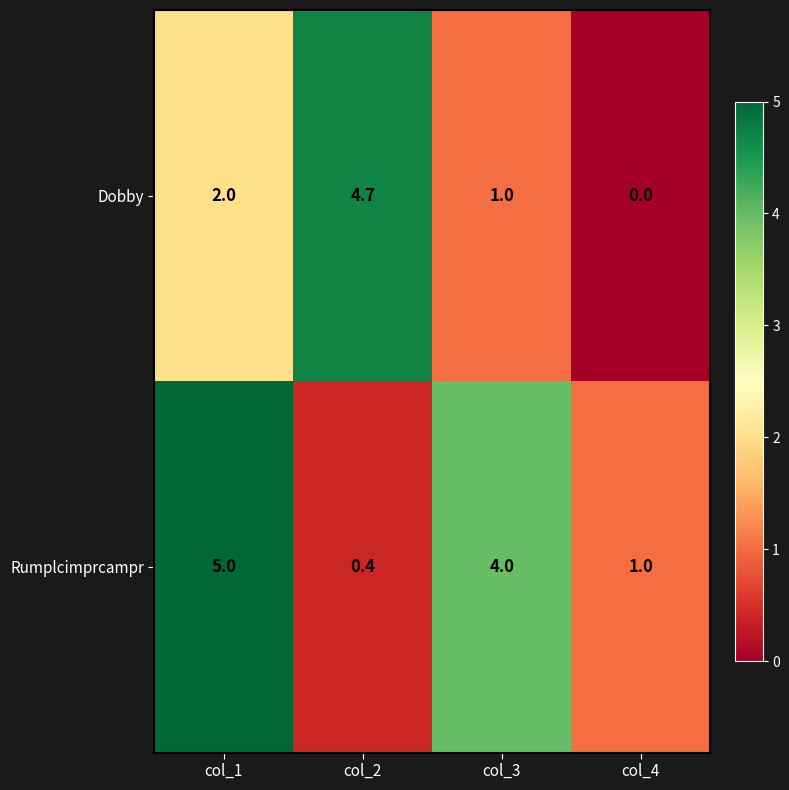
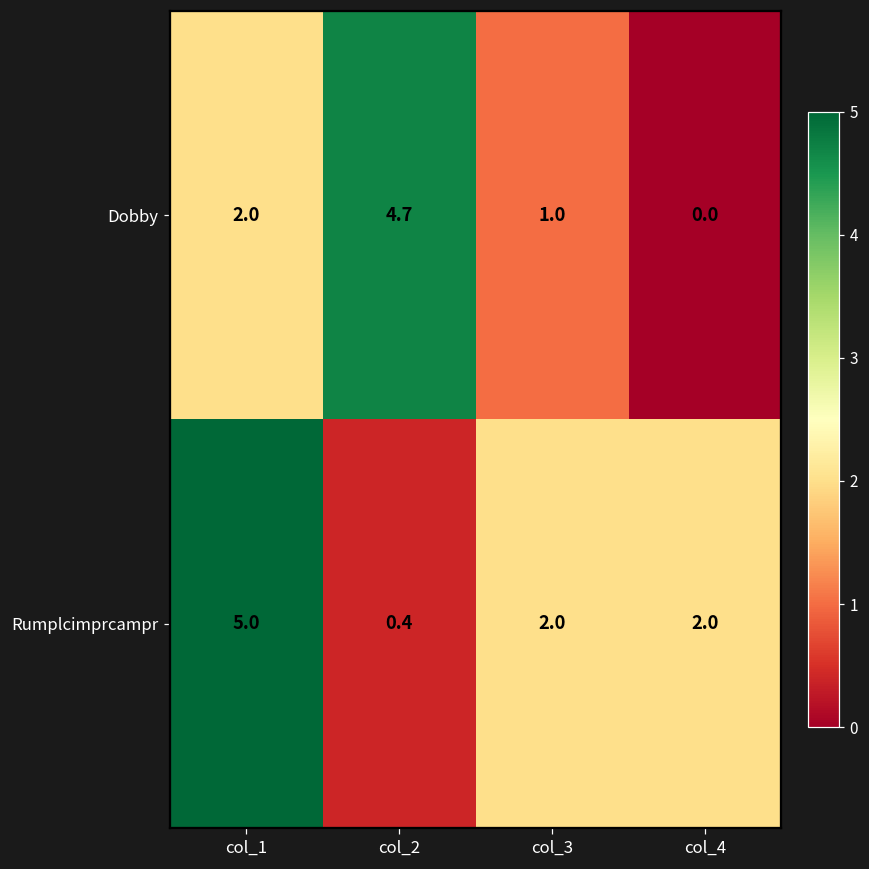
  {
    "Dobby": {
      "col_1": 2.0,
      "col_2": 4.7,
      "col_3": 1.0,
      "col_4": 0.0
    },
    "Rumplcimprcampr": {
      "col_1": 5.0,
      "col_2": 0.4,
-     "col_3": 4.0,
-     "col_4": 1.0
+     "col_3": 2.0,
+     "col_4": 2.0
    }
  }
